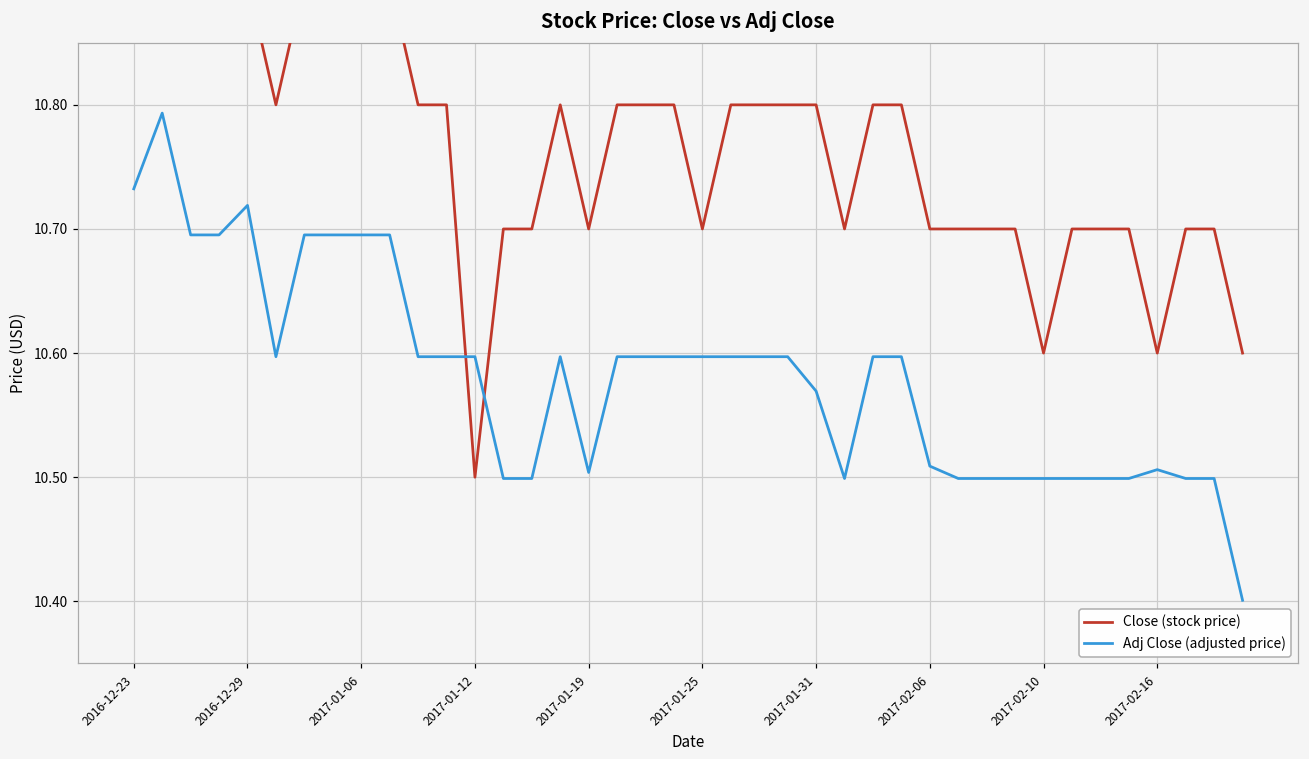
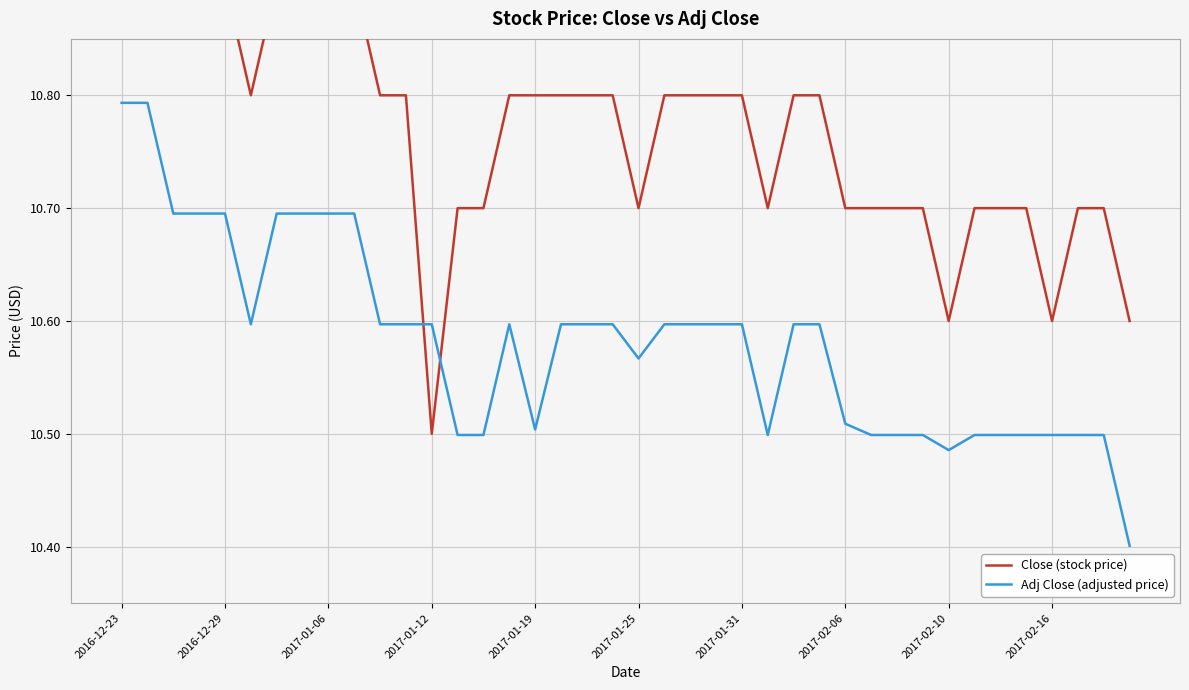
  {
    "Close (stock price)": {
      "2017-01-12": 10.5,
-     "2017-01-19": 10.7,
+     "2017-01-19": 10.8,
      "2017-01-25": 10.7,
      "2017-01-31": 10.8,
      "2017-02-06": 10.7,
      "2017-02-10": 10.6,
      "2017-02-16": 10.6
    },
    "Adj Close (adjusted price)": {
-     "2016-12-23": 10.732,
-     "2016-12-29": 10.719,
+     "2016-12-23": 10.793,
+     "2016-12-29": 10.695,
      "2017-01-06": 10.695,
      "2017-01-12": 10.597,
      "2017-01-19": 10.504,
-     "2017-01-25": 10.597,
-     "2017-01-31": 10.569,
+     "2017-01-25": 10.567,
+     "2017-01-31": 10.597,
      "2017-02-06": 10.509,
-     "2017-02-10": 10.499,
-     "2017-02-16": 10.506
+     "2017-02-10": 10.486,
+     "2017-02-16": 10.499
    }
  }
